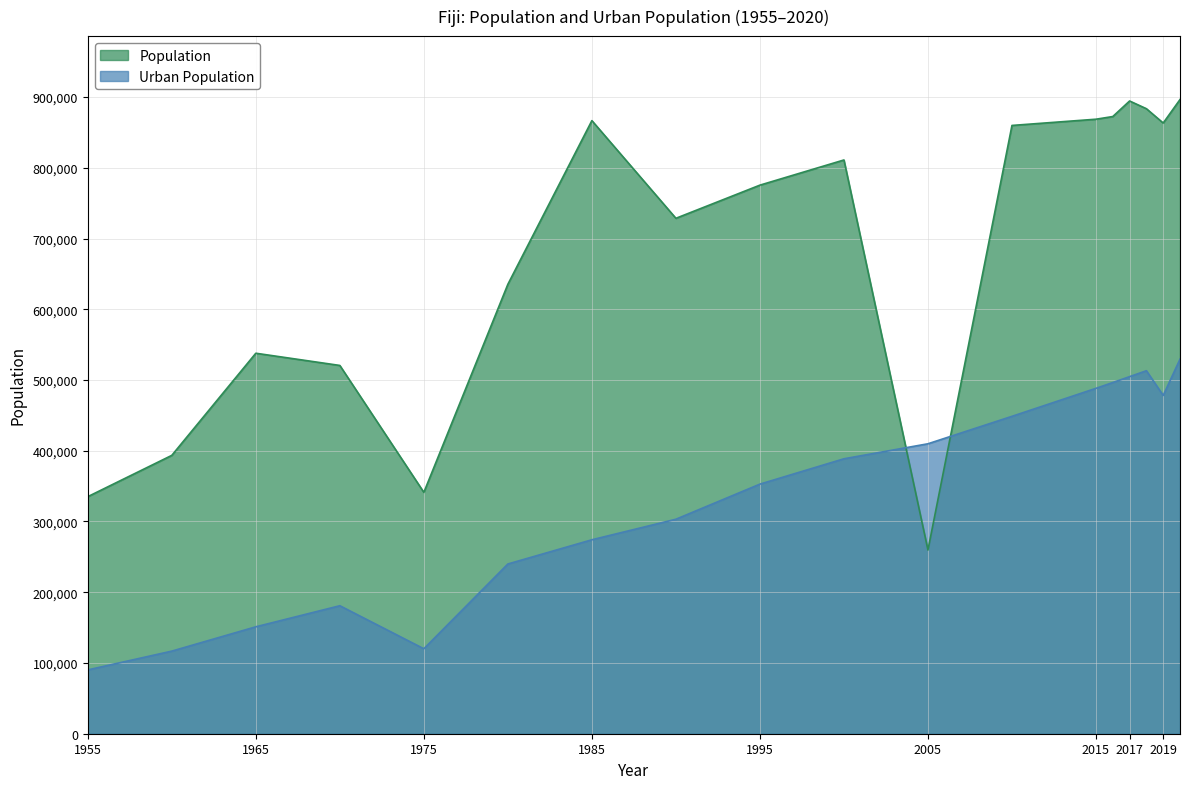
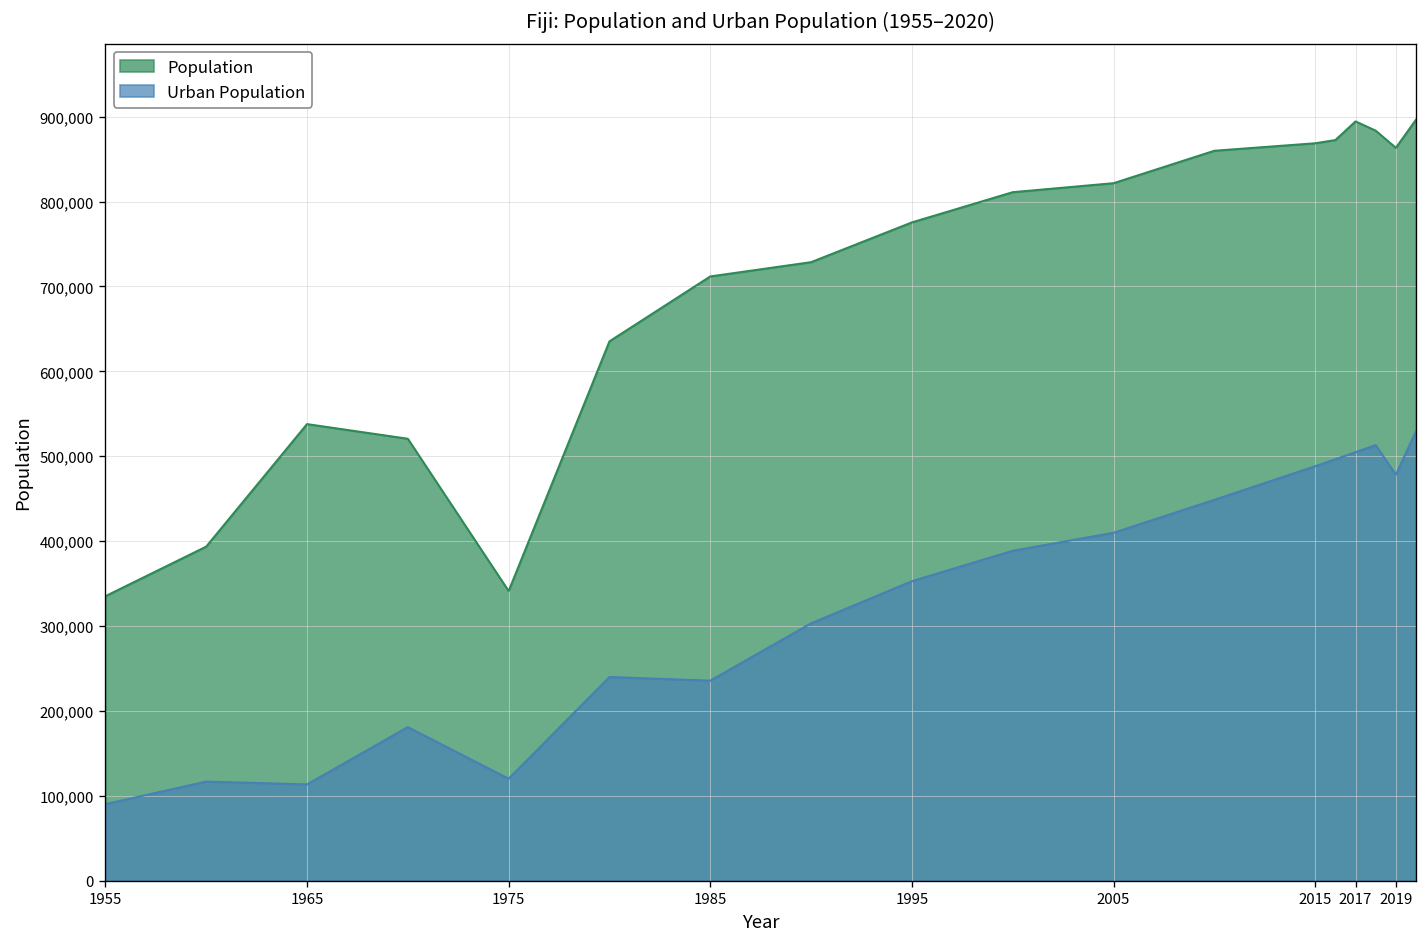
  {
    "Population": {
      "1955": "340,000",
      "1965": "540,000",
      "1975": "340,000",
-     "1985": "870,000",
+     "1985": "710,000",
      "1995": "780,000",
-     "2005": "260,000",
+     "2005": "820,000",
      "2015": "870,000",
      "2017": "890,000",
      "2019": "860,000"
    },
    "Urban Population": {
      "1955": "90,000",
-     "1965": "150,000",
+     "1965": "110,000",
      "1975": "120,000",
-     "1985": "270,000",
+     "1985": "240,000",
      "1995": "350,000",
      "2005": "410,000",
      "2015": "490,000",
      "2017": "500,000",
      "2019": "480,000"
    }
  }
